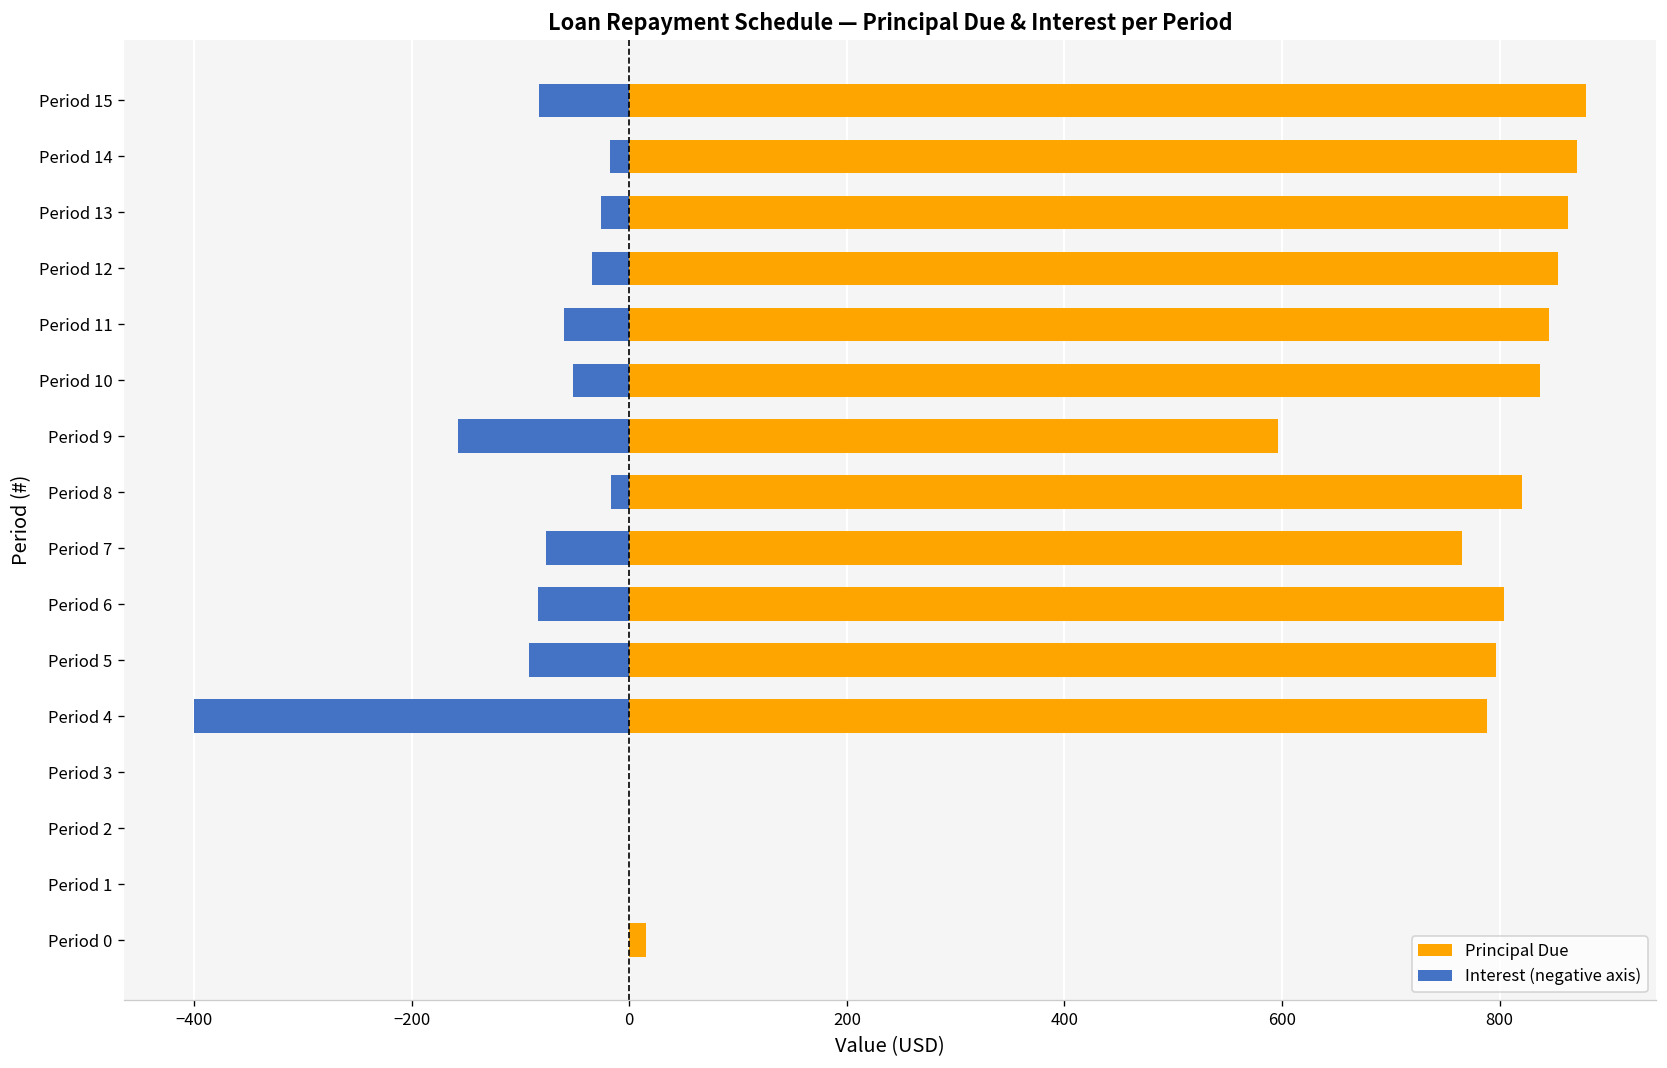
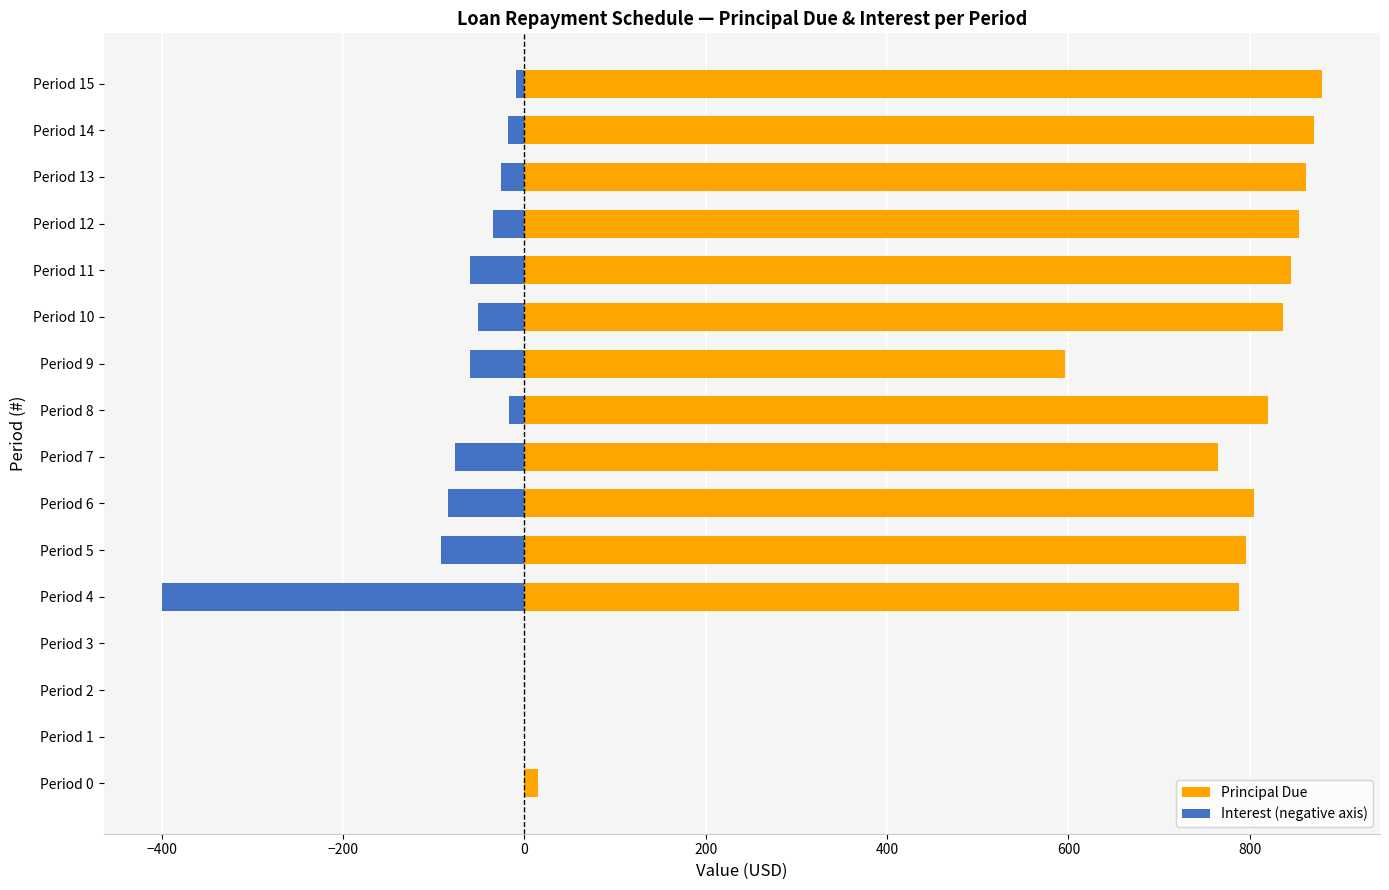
  {
    "Principal Due": {
      "Period 15": 880,
      "Period 14": 870,
      "Period 13": 860,
      "Period 12": 850,
      "Period 11": 850,
      "Period 10": 840,
      "Period 9": 600,
      "Period 8": 820,
      "Period 7": 760,
      "Period 6": 800,
      "Period 5": 800,
      "Period 4": 790,
      "Period 3": 0,
      "Period 2": 0,
      "Period 1": 0,
      "Period 0": 20
    },
    "Interest (negative axis)": {
-     "Period 15": -80,
+     "Period 15": -10,
      "Period 14": -20,
      "Period 13": -30,
      "Period 12": -30,
      "Period 11": -60,
      "Period 10": -50,
-     "Period 9": -160,
+     "Period 9": -60,
      "Period 8": -20,
      "Period 7": -80,
      "Period 6": -80,
      "Period 5": -90,
      "Period 4": -400,
      "Period 3": 0,
      "Period 2": 0,
      "Period 1": 0,
      "Period 0": 0
    }
  }
